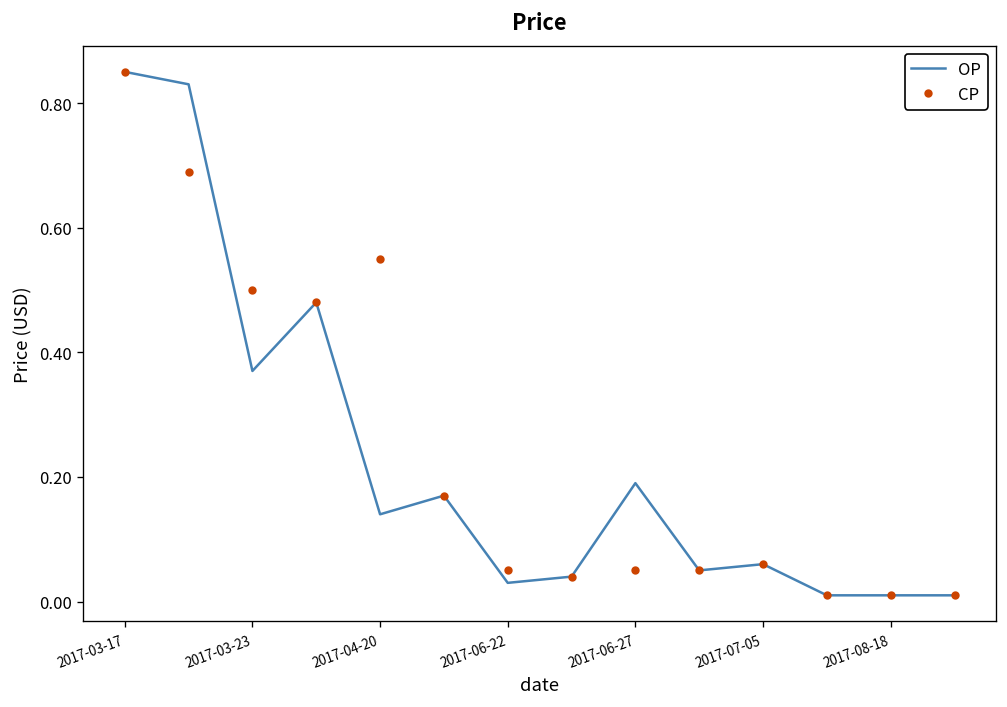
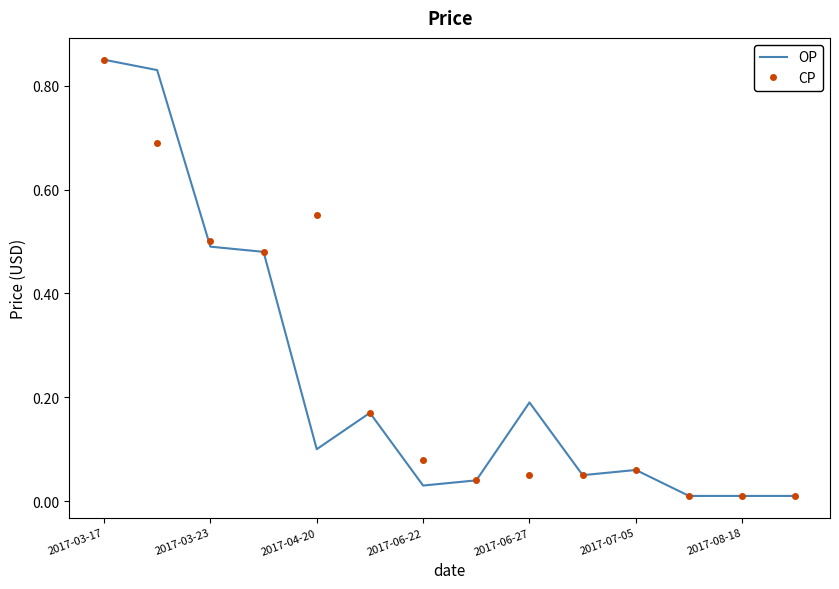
  {
    "OP": {
-     "2017-03-23": 0.37,
-     "2017-04-20": 0.14,
+     "2017-03-23": 0.49,
+     "2017-04-20": 0.10,
      "2017-06-22": 0.03,
      "2017-06-27": 0.19
    },
    "CP": {
      "2017-03-23": 0.50,
      "2017-04-20": 0.55,
-     "2017-06-22": 0.05,
+     "2017-06-22": 0.08,
      "2017-06-27": 0.05
    }
  }
